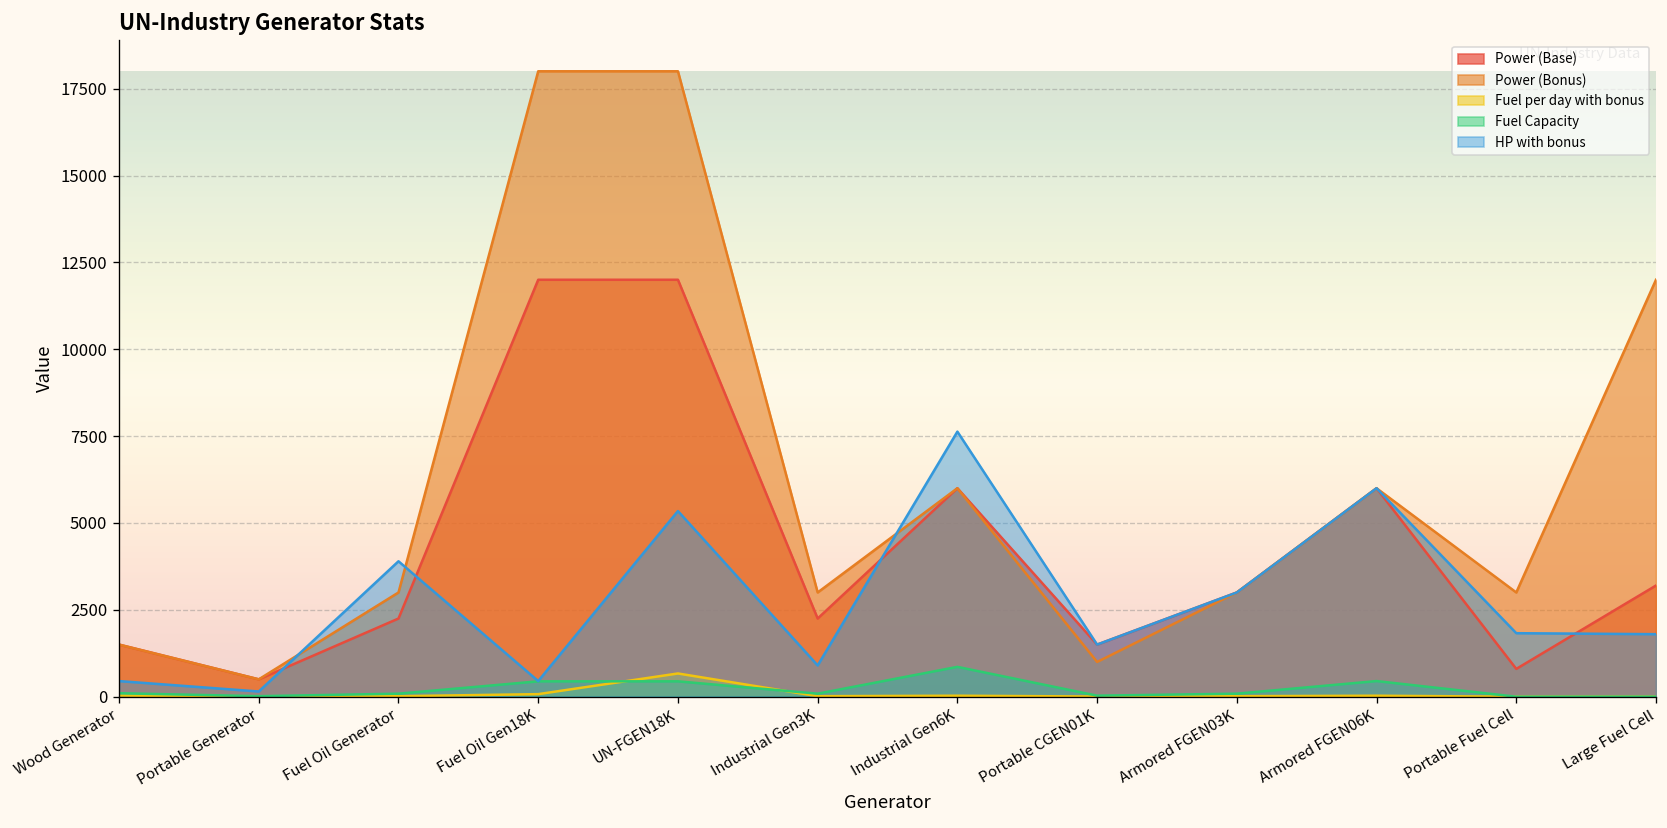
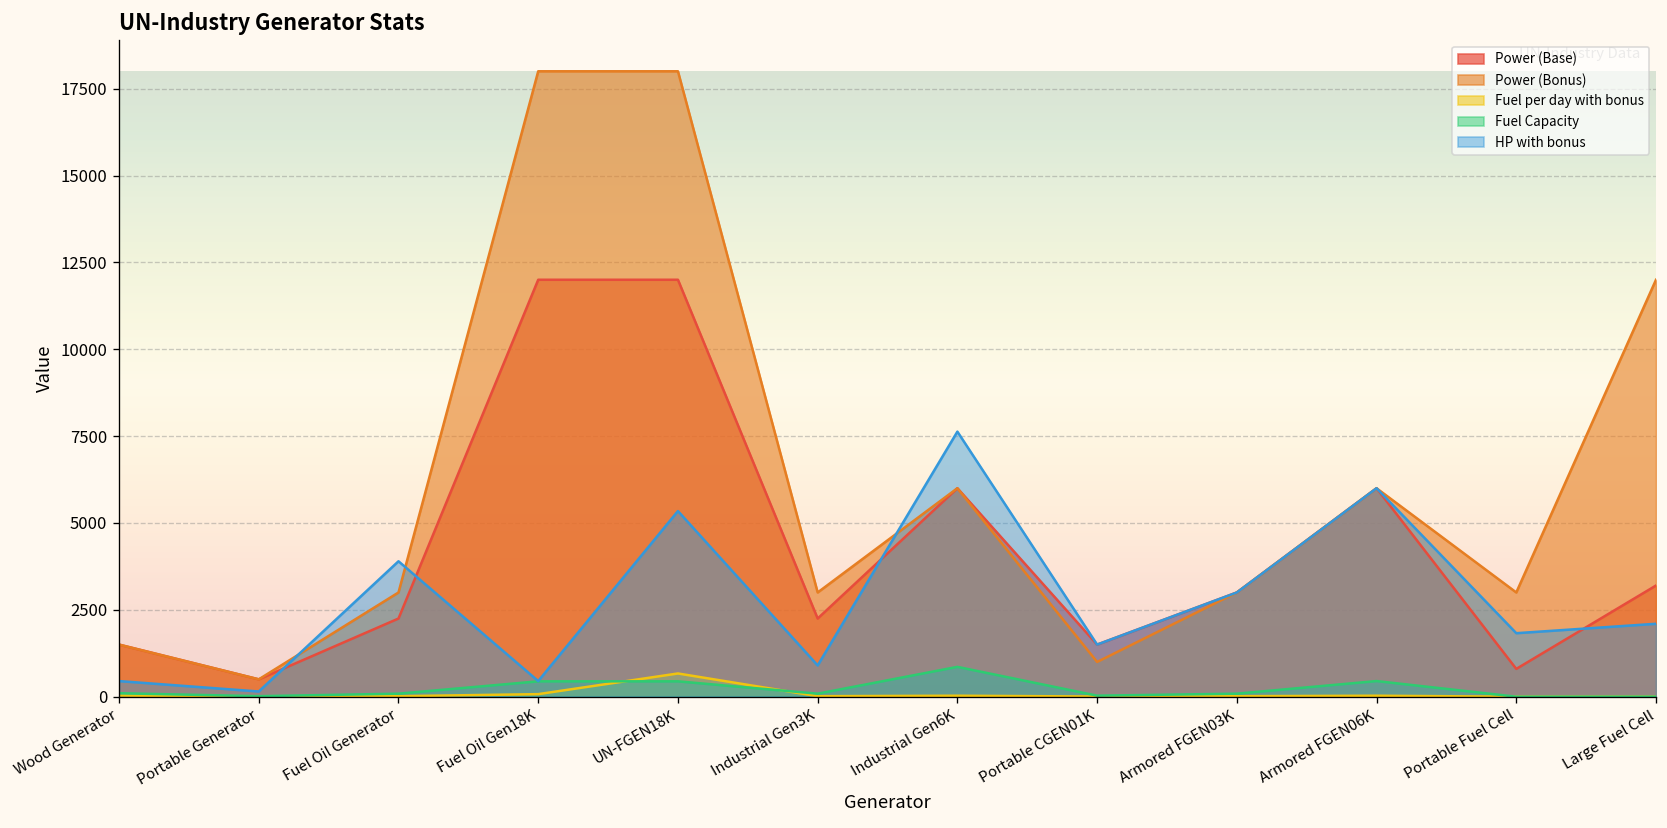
  {
    "Fuel per day with bonus": {
      "Fuel Oil Gen18K": 100,
      "UN-FGEN18K": 700,
      "Industrial Gen6K": 0,
      "Armored FGEN06K": 0
    },
    "Fuel Capacity": {
      "UN-FGEN18K": 400,
      "Industrial Gen6K": 900,
      "Armored FGEN06K": 500
    },
    "HP with bonus": {
      "Wood Generator": 500,
      "Portable Generator": 200,
      "Fuel Oil Generator": 3900,
      "UN-FGEN18K": 5300,
      "Industrial Gen3K": 900,
      "Industrial Gen6K": 7600,
      "Portable Fuel Cell": 1800,
-     "Large Fuel Cell": 1800
+     "Large Fuel Cell": 2100
    }
  }
